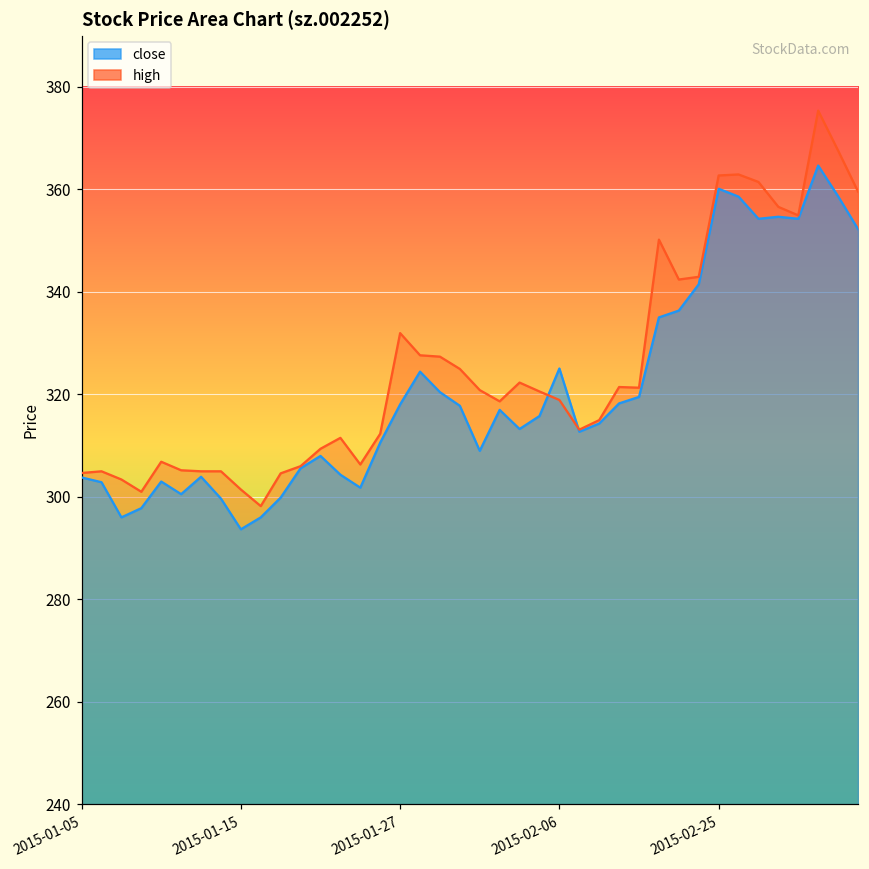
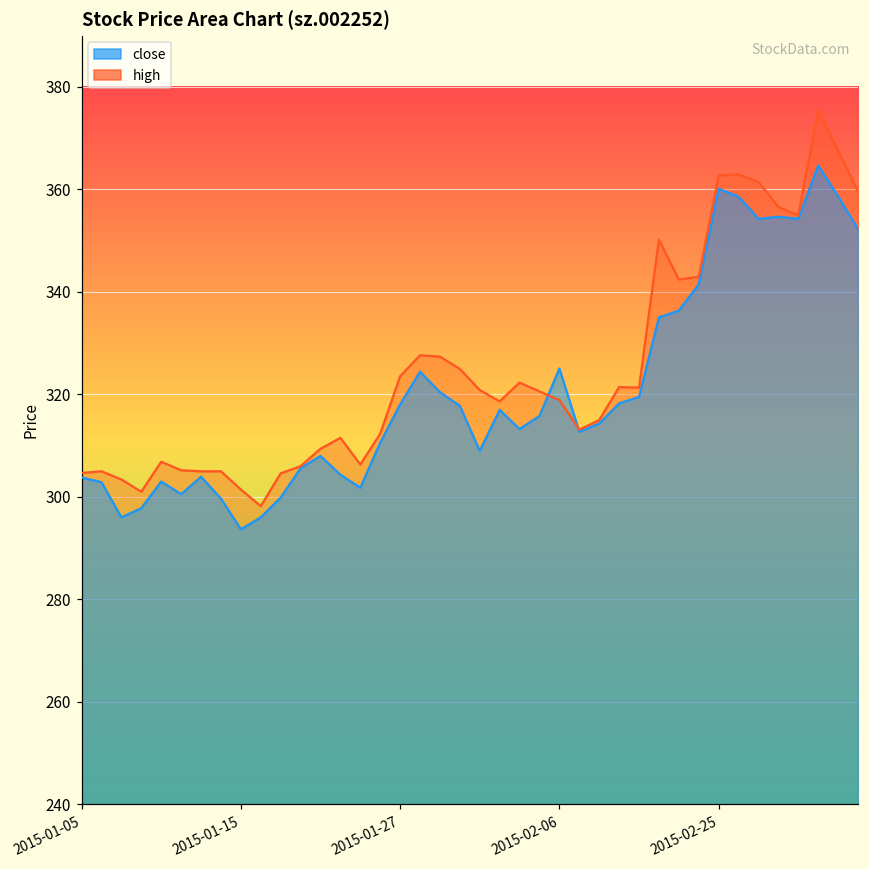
  {
    "close": {
      "2015-01-05": 304,
      "2015-01-15": 294,
      "2015-01-27": 318,
      "2015-02-06": 325,
      "2015-02-25": 360
    },
    "high": {
      "2015-01-05": 305,
      "2015-01-15": 301,
-     "2015-01-27": 332,
+     "2015-01-27": 324,
      "2015-02-06": 319,
      "2015-02-25": 363
    }
  }
